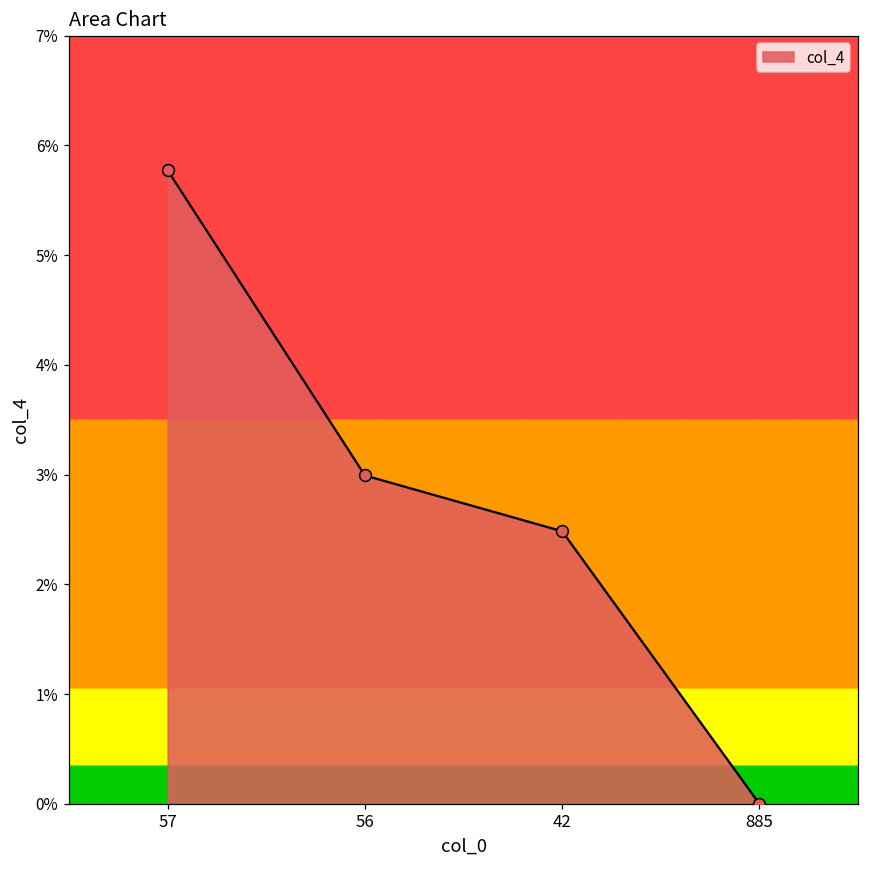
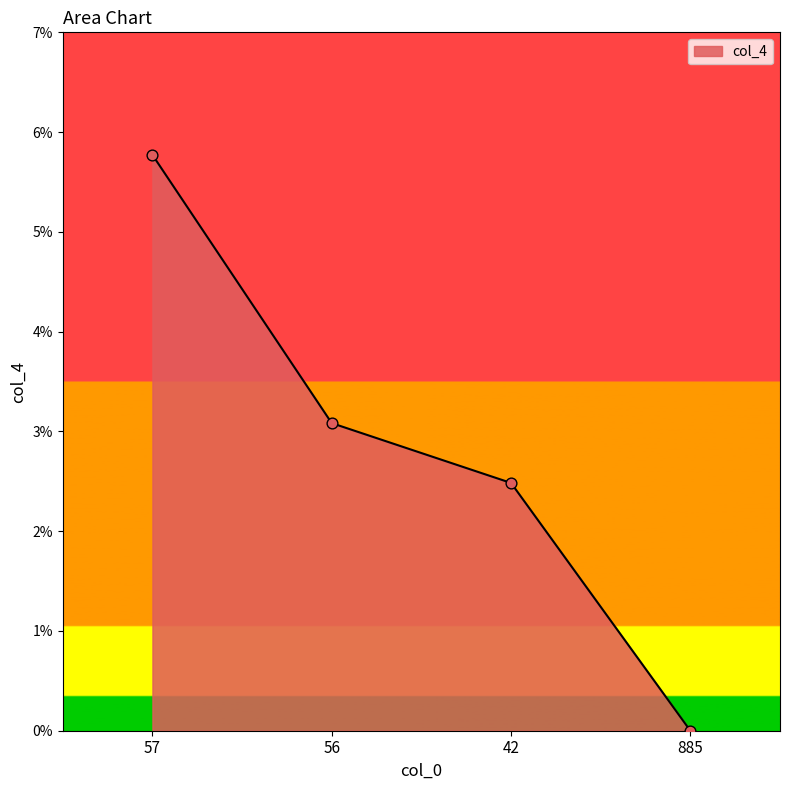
  {
    "57": "5.8%",
-   "56": "3.0%",
+   "56": "3.1%",
    "42": "2.5%",
    "885": "0.0%"
  }
